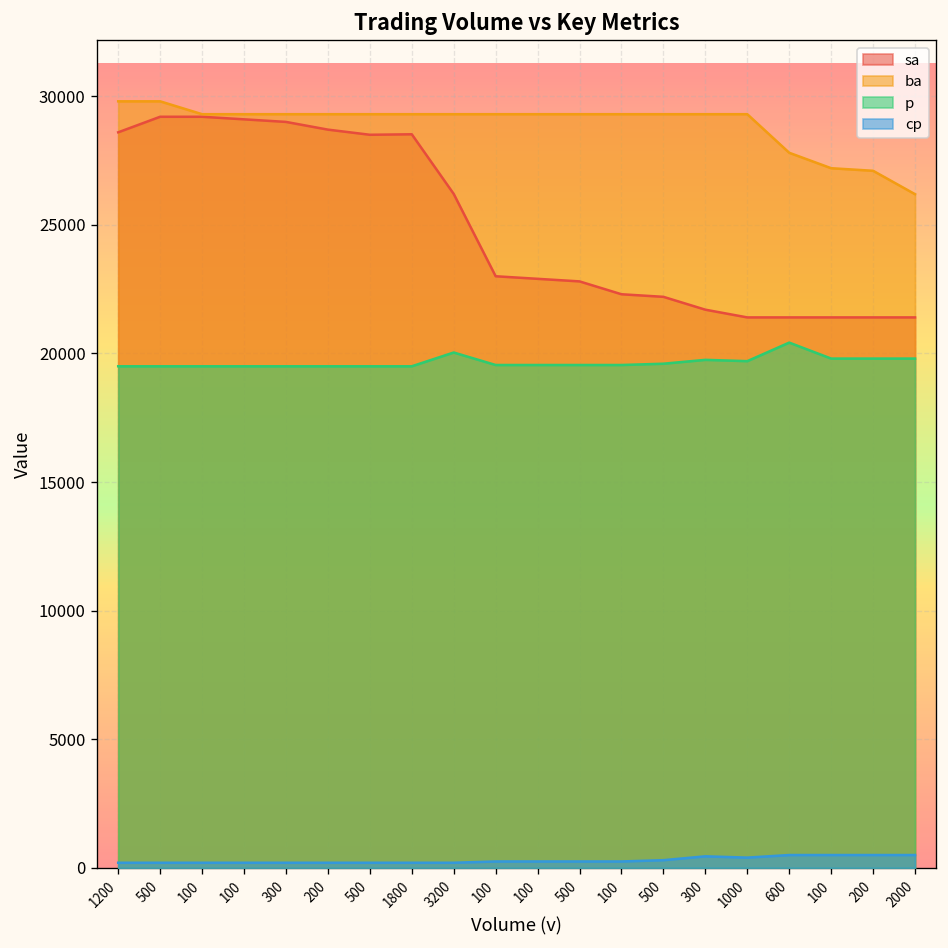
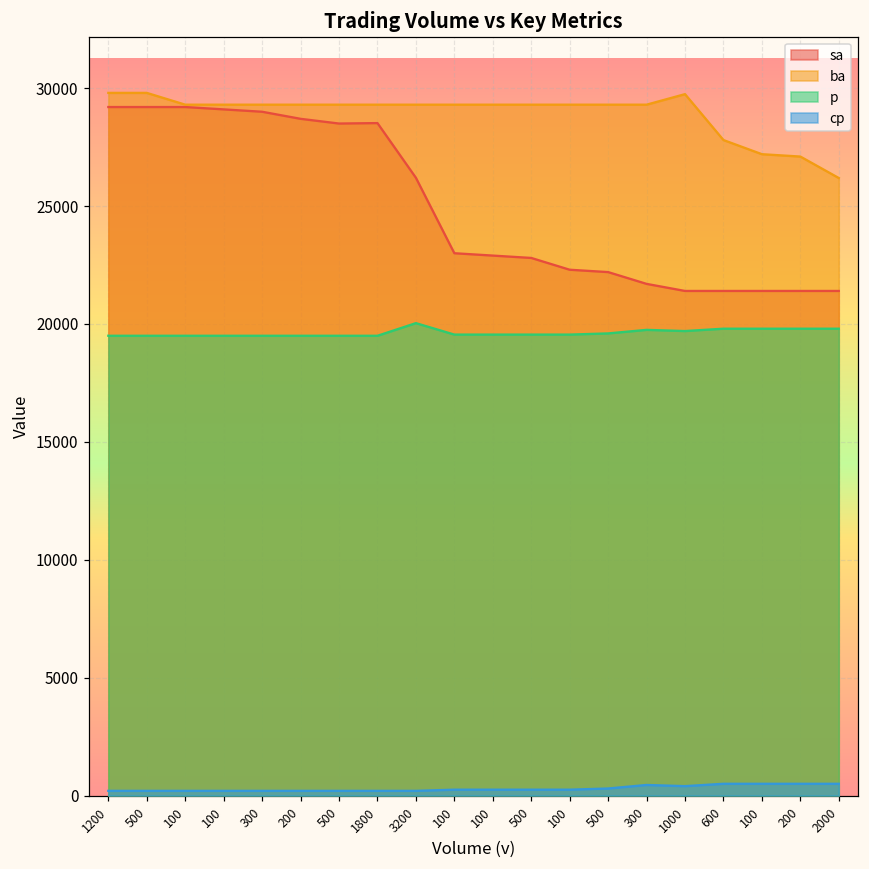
  {
    "sa": {
-     "1200": 28600,
+     "1200": 29200,
      "1800": 28500,
      "3200": 26200,
      "1000": 21400,
      "600": 21400,
      "2000": 21400
    },
    "ba": {
      "1200": 29800,
      "1800": 29300,
      "3200": 29300,
-     "1000": 29300,
+     "1000": 29700,
      "600": 27800,
      "2000": 26200
    },
    "p": {
      "1200": 19500,
      "1800": 19500,
      "3200": 20000,
      "1000": 19700,
-     "600": 20400,
+     "600": 19800,
      "2000": 19800
    },
    "cp": {
      "1200": 200,
      "1800": 200,
      "3200": 200,
      "1000": 400,
      "600": 500,
      "2000": 500
    }
  }
